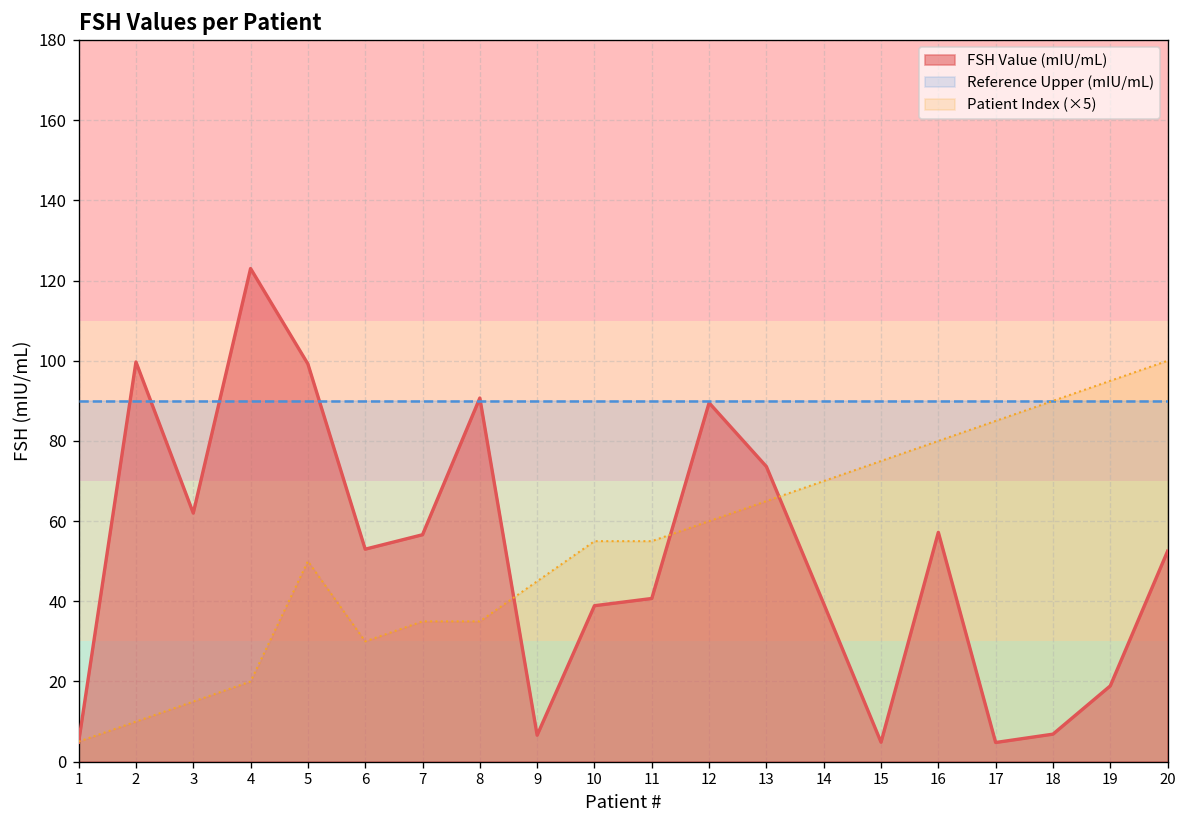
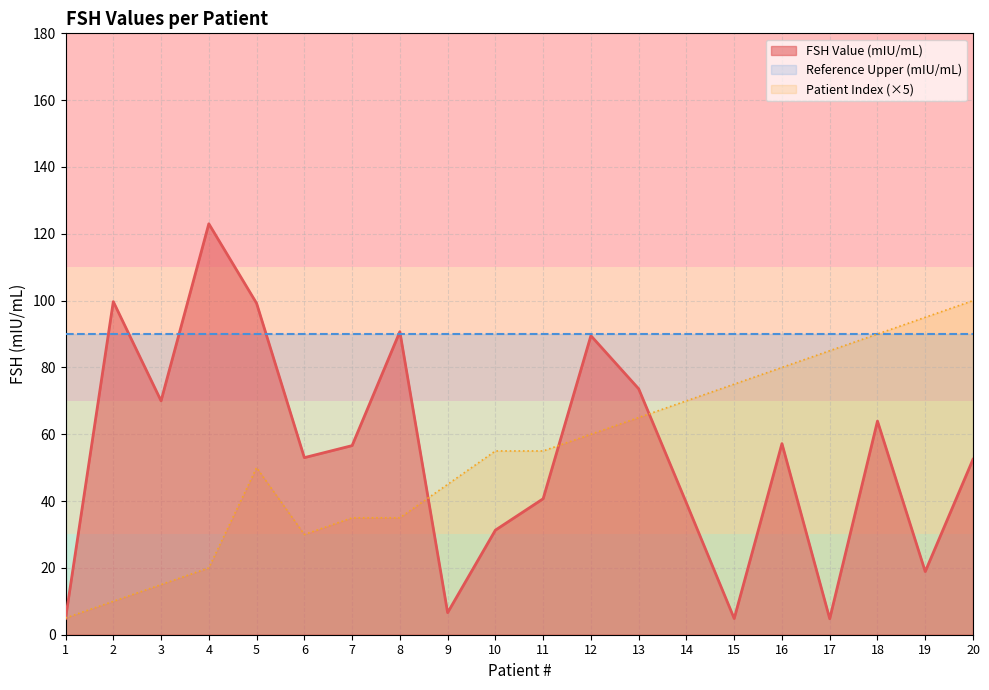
  {
    "FSH Value (mIU/mL)": {
      "2": 100,
-     "3": 62,
+     "3": 70,
      "4": 123,
      "5": 99,
      "6": 53,
      "7": 57,
      "9": 7,
-     "10": 39,
+     "10": 31,
      "11": 41,
      "13": 74,
      "14": 39,
      "15": 5,
      "16": 57,
      "17": 5,
-     "18": 7,
+     "18": 64,
      "19": 19,
      "20": 53
    },
    "Reference Upper (mIU/mL)": {
      "1": 90,
      "2": 90,
      "3": 90,
      "4": 90,
      "5": 90,
      "6": 90,
      "7": 90,
      "9": 90,
      "10": 90,
      "11": 90,
      "13": 90,
      "14": 90,
      "15": 90,
      "16": 90,
      "17": 90,
      "19": 90,
      "20": 90
    },
    "Patient Index (×5)": {
      "2": 10,
      "3": 15,
      "4": 20,
      "5": 50,
      "6": 30,
      "7": 35,
      "8": 35,
      "9": 45,
      "10": 55,
      "11": 55,
      "12": 60,
      "13": 65,
      "14": 70,
      "15": 75,
      "16": 80,
      "17": 85,
      "19": 95,
      "20": 100
    }
  }
